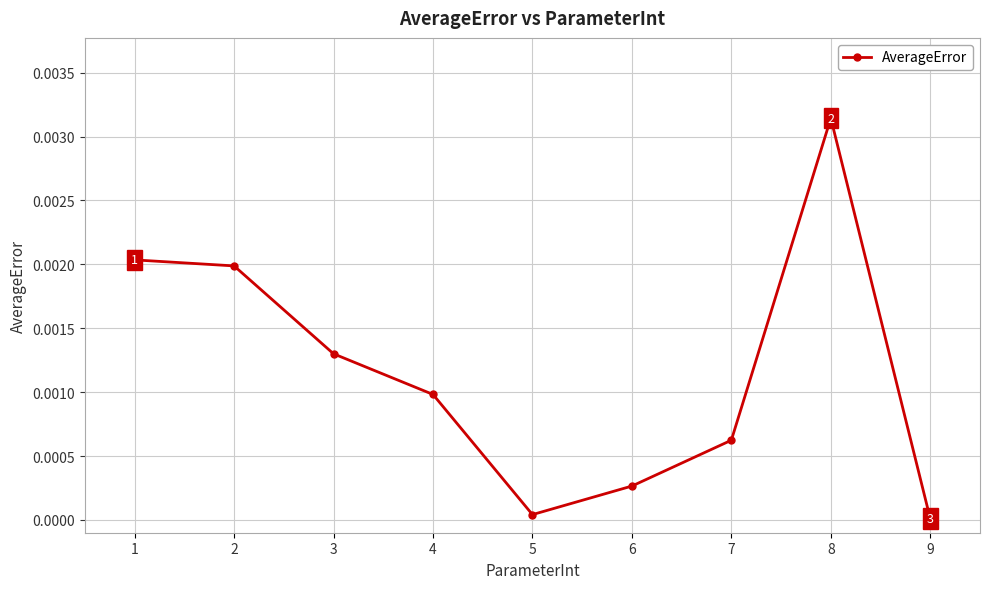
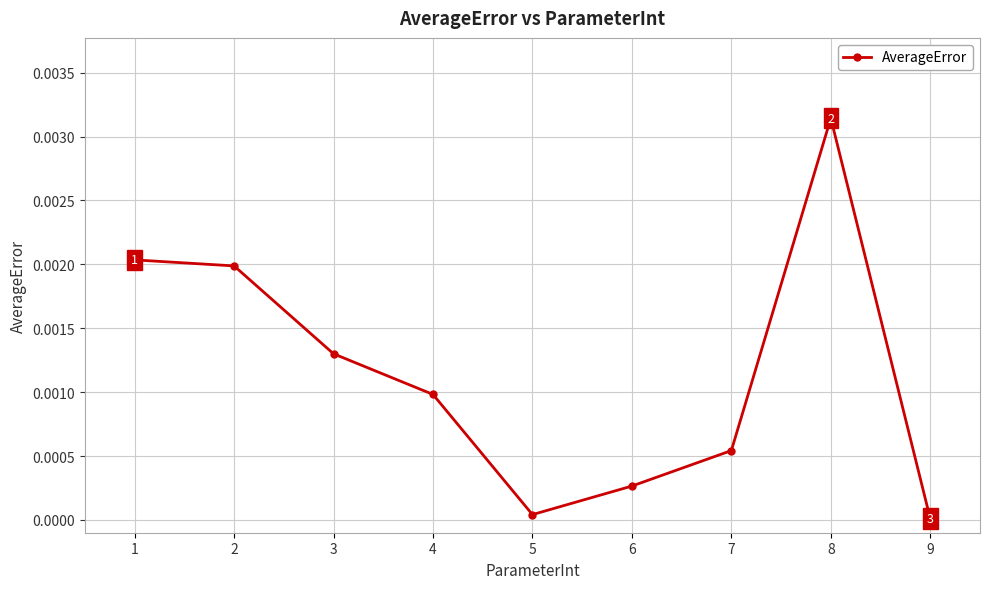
  {
    "2": 0.00199,
    "3": 0.00130,
    "4": 0.00098,
    "5": 0.00004,
    "6": 0.00027,
-   "7": 0.00062
+   "7": 0.00054
  }
